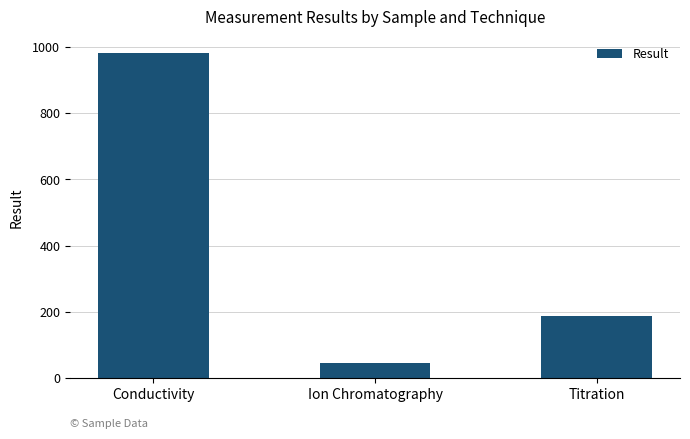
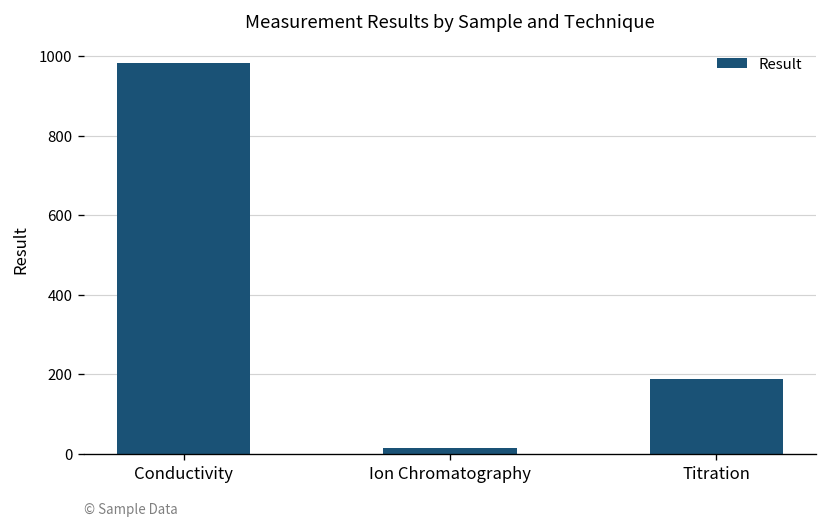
  {
    "Conductivity": 980,
-   "Ion Chromatography": 50,
+   "Ion Chromatography": 20,
    "Titration": 190
  }
